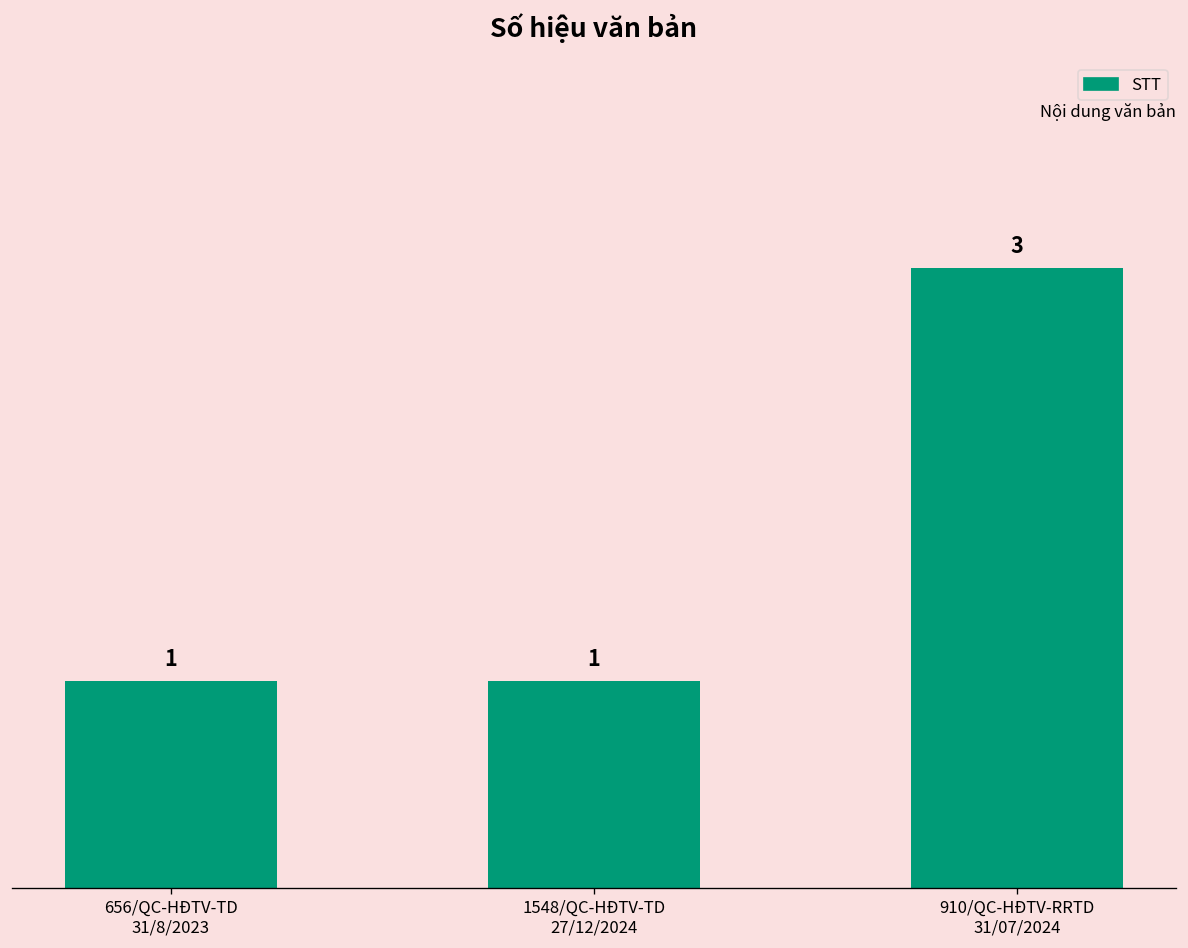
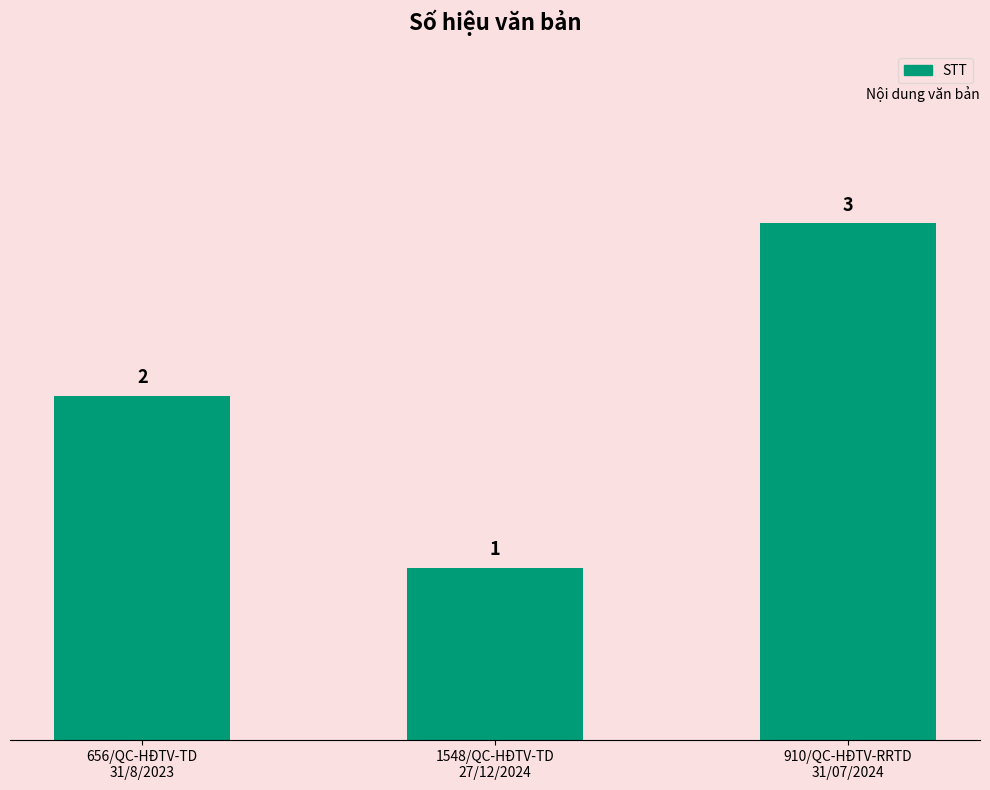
  {
-   "656/QC-HĐTV-TD 31/8/2023": 1,
+   "656/QC-HĐTV-TD 31/8/2023": 2,
    "1548/QC-HĐTV-TD 27/12/2024": 1,
    "910/QC-HĐTV-RRTD 31/07/2024": 3
  }
